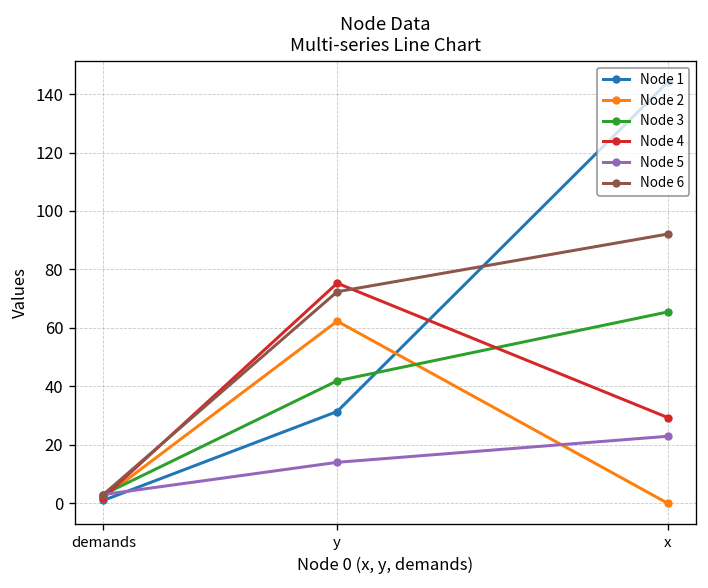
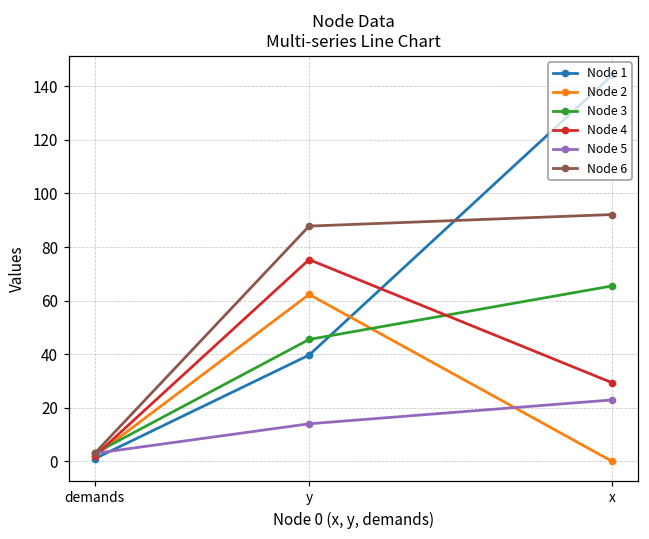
  {
    "Node 1": {
-     "y": 31
+     "y": 40
    },
    "Node 2": {
      "y": 62,
      "x": 0
    },
    "Node 3": {
-     "y": 42,
+     "y": 46,
      "x": 65
    },
    "Node 4": {
      "y": 75,
      "x": 29
    },
    "Node 5": {
      "y": 14,
      "x": 23
    },
    "Node 6": {
-     "y": 72,
+     "y": 88,
      "x": 92
    }
  }
